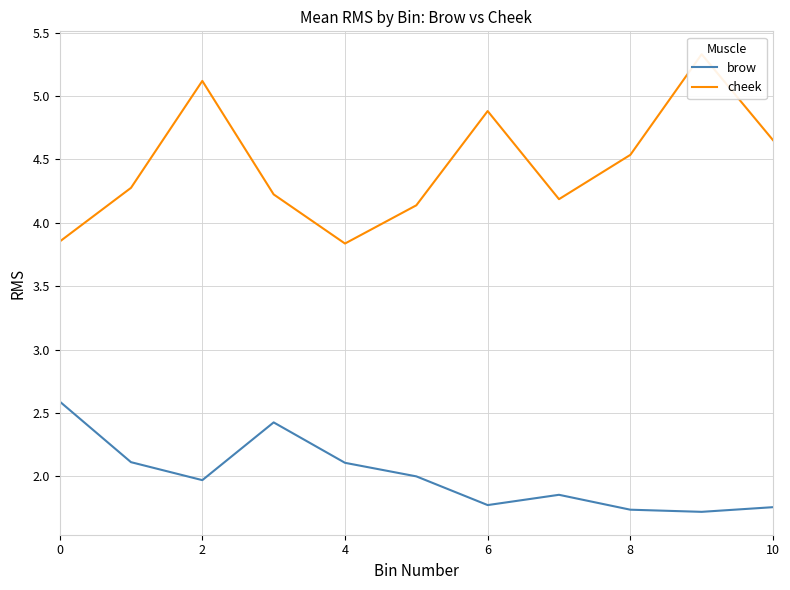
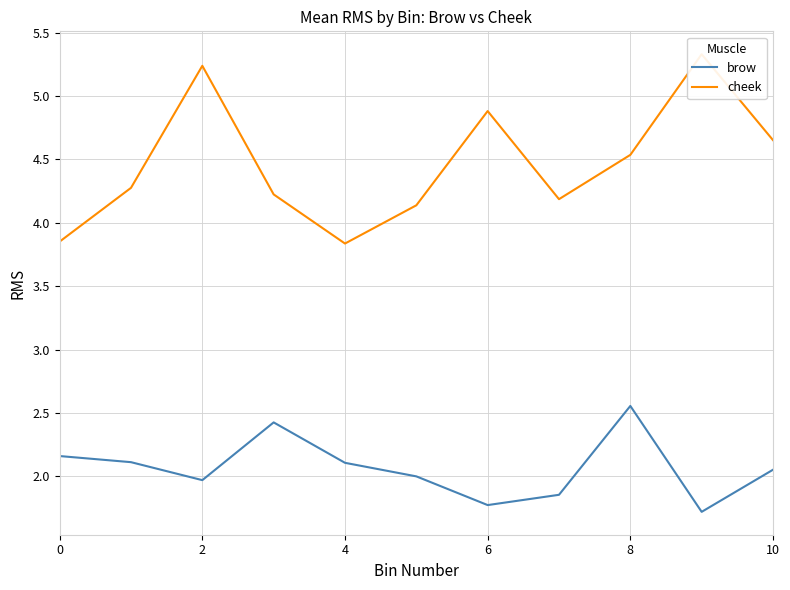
  {
    "brow": {
-     "0": 2.59,
+     "0": 2.16,
      "2": 1.97,
      "4": 2.11,
      "6": 1.77,
-     "8": 1.74,
-     "10": 1.76
+     "8": 2.55,
+     "10": 2.05
    },
    "cheek": {
      "0": 3.85,
-     "2": 5.12,
+     "2": 5.24,
      "4": 3.84,
      "6": 4.88,
      "8": 4.54,
      "10": 4.65
    }
  }
